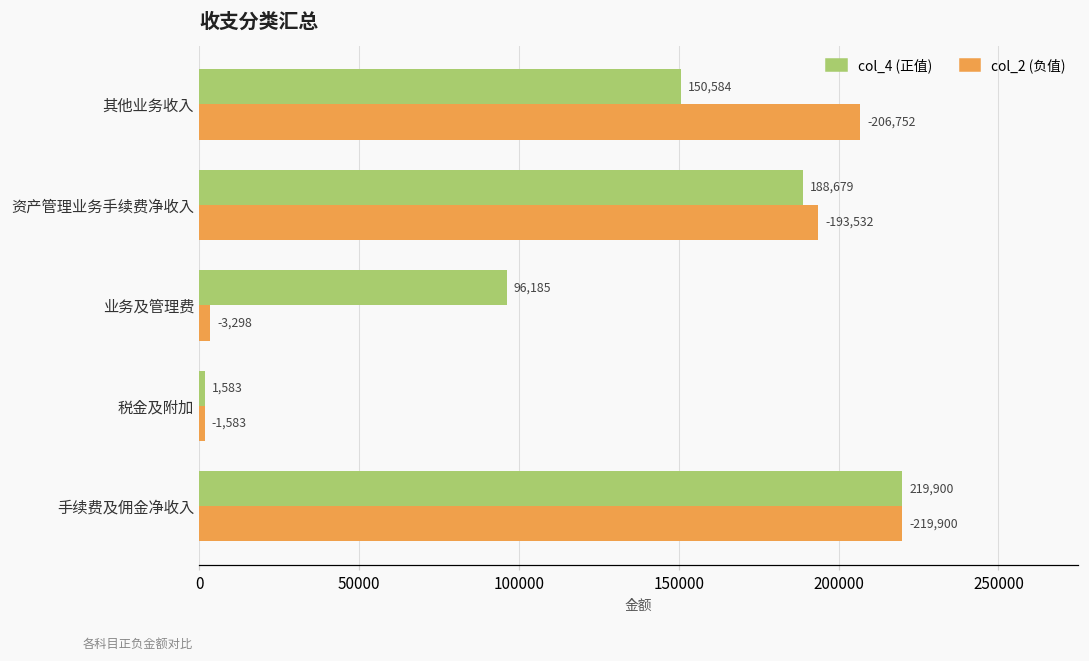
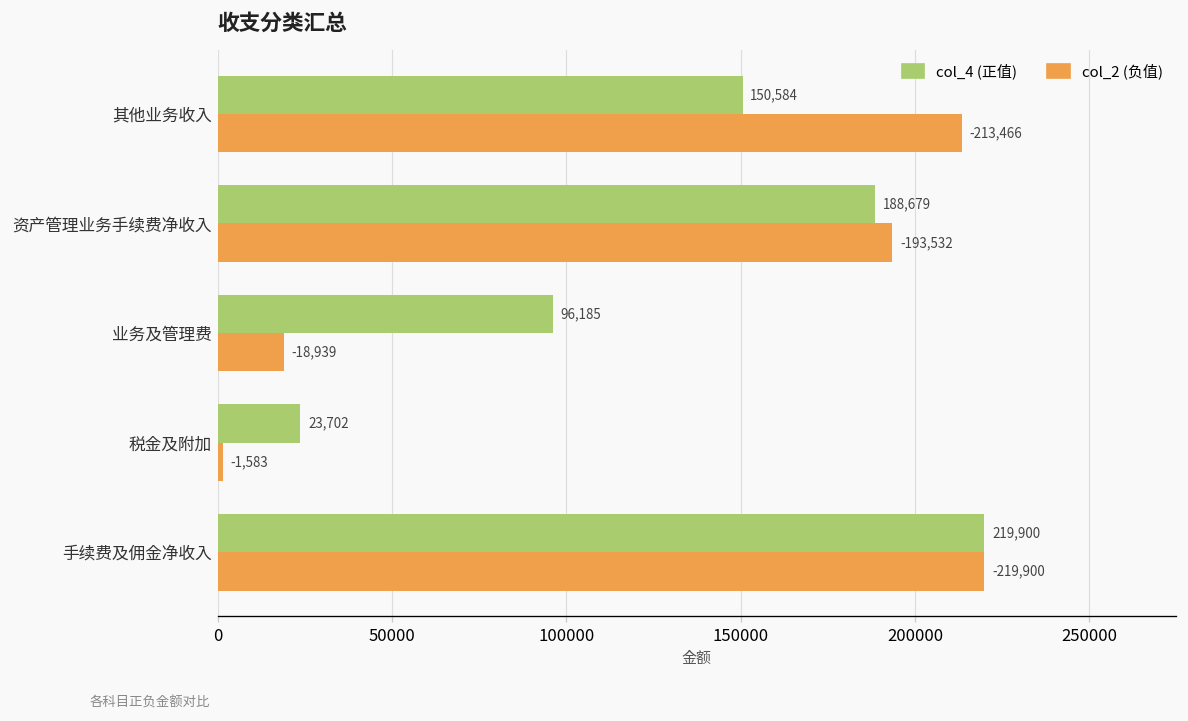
  {
    "col_4 (正值)": {
      "其他业务收入": "150,584",
      "资产管理业务手续费净收入": "188,679",
      "业务及管理费": "96,185",
-     "税金及附加": "1,583",
+     "税金及附加": "23,702",
      "手续费及佣金净收入": "219,900"
    },
    "col_2 (负值)": {
-     "其他业务收入": "-206,752",
-     "业务及管理费": "-3,298"
+     "其他业务收入": "-213,466",
+     "业务及管理费": "-18,939"
    }
  }
